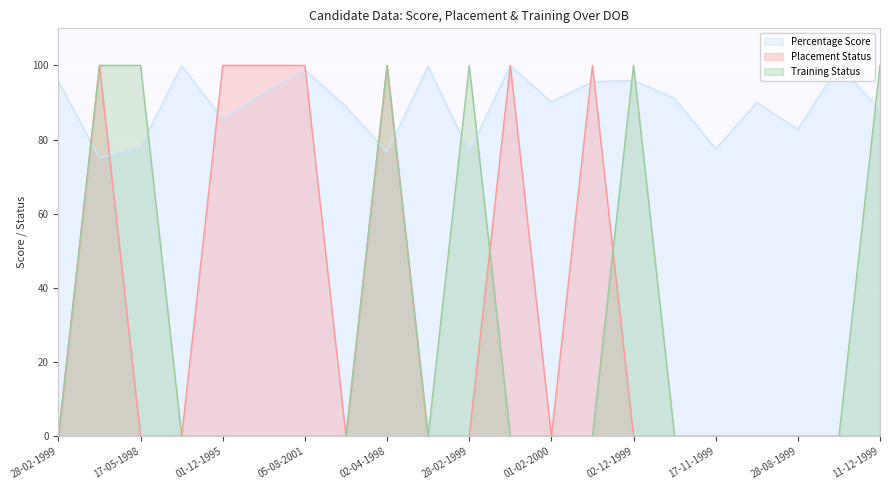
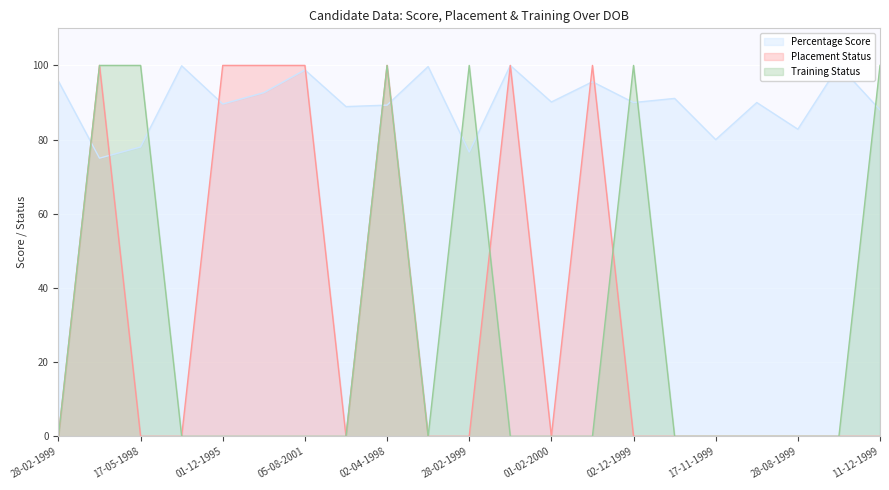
  {
    "Percentage Score": {
      "17-05-1998": 78,
-     "01-12-1995": 86,
+     "01-12-1995": 90,
      "05-08-2001": 99,
-     "02-04-1998": 77,
+     "02-04-1998": 89,
      "01-02-2000": 90,
-     "02-12-1999": 96,
-     "17-11-1999": 78,
+     "02-12-1999": 90,
+     "17-11-1999": 80,
      "28-08-1999": 83,
      "11-12-1999": 88
    },
    "Placement Status": {
      "17-05-1998": 0,
      "01-12-1995": 100,
      "05-08-2001": 100,
      "02-12-1999": 0,
      "11-12-1999": 0
    },
    "Training Status": {
      "17-05-1998": 100,
      "01-12-1995": 0,
      "05-08-2001": 0,
      "02-12-1999": 100,
      "11-12-1999": 100
    }
  }
